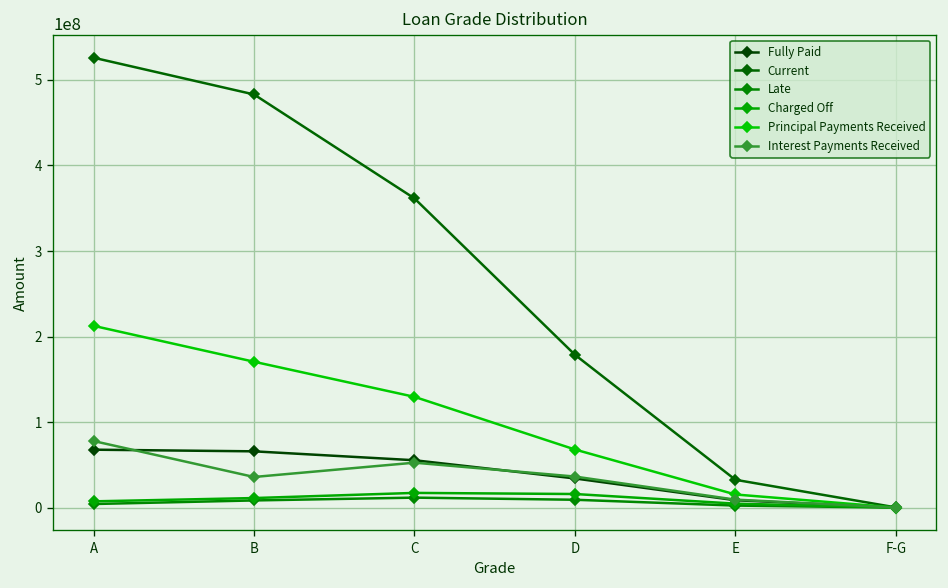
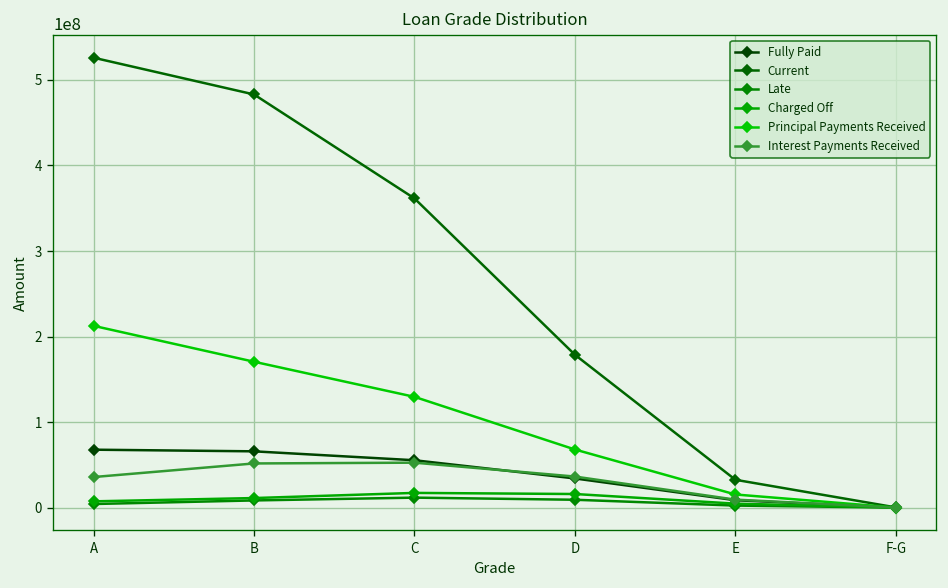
  {
    "Interest Payments Received": {
-     "A": 80000000,
-     "B": 40000000
+     "A": 40000000,
+     "B": 50000000
    }
  }
